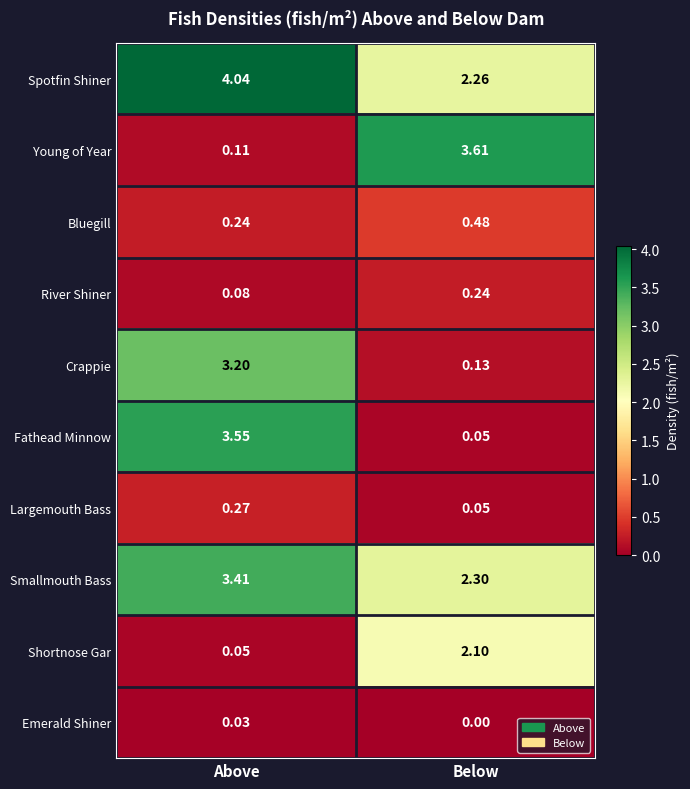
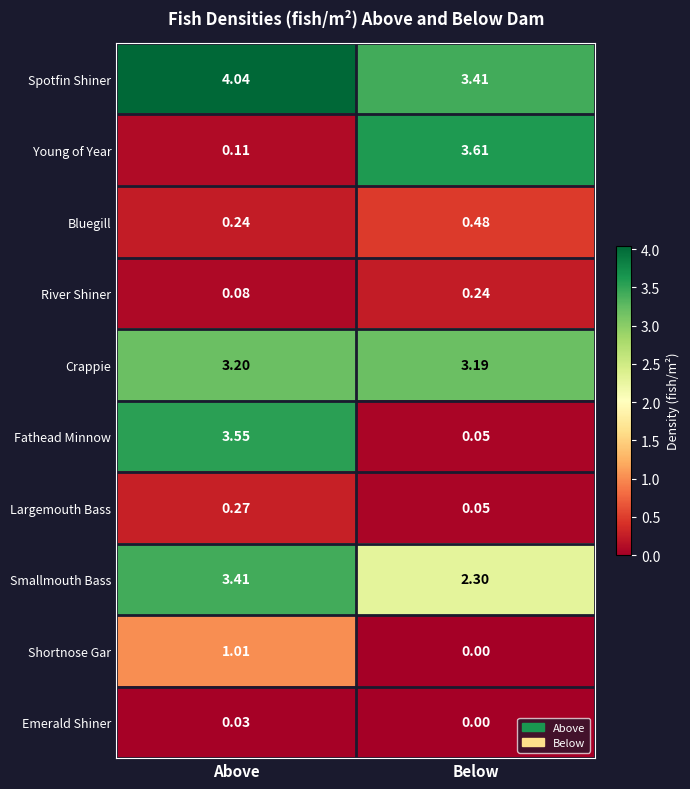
  {
    "Spotfin Shiner": {
      "Above": 4.04,
-     "Below": 2.26
+     "Below": 3.41
    },
    "Young of Year": {
      "Above": 0.11,
      "Below": 3.61
    },
    "Bluegill": {
      "Above": 0.24,
      "Below": 0.48
    },
    "River Shiner": {
      "Above": 0.08,
      "Below": 0.24
    },
    "Crappie": {
      "Above": 3.20,
-     "Below": 0.13
+     "Below": 3.19
    },
    "Fathead Minnow": {
      "Above": 3.55,
      "Below": 0.05
    },
    "Largemouth Bass": {
      "Above": 0.27,
      "Below": 0.05
    },
    "Smallmouth Bass": {
      "Above": 3.41,
      "Below": 2.30
    },
    "Shortnose Gar": {
-     "Above": 0.05,
-     "Below": 2.10
+     "Above": 1.01,
+     "Below": 0.00
    },
    "Emerald Shiner": {
      "Above": 0.03,
      "Below": 0.00
    }
  }
